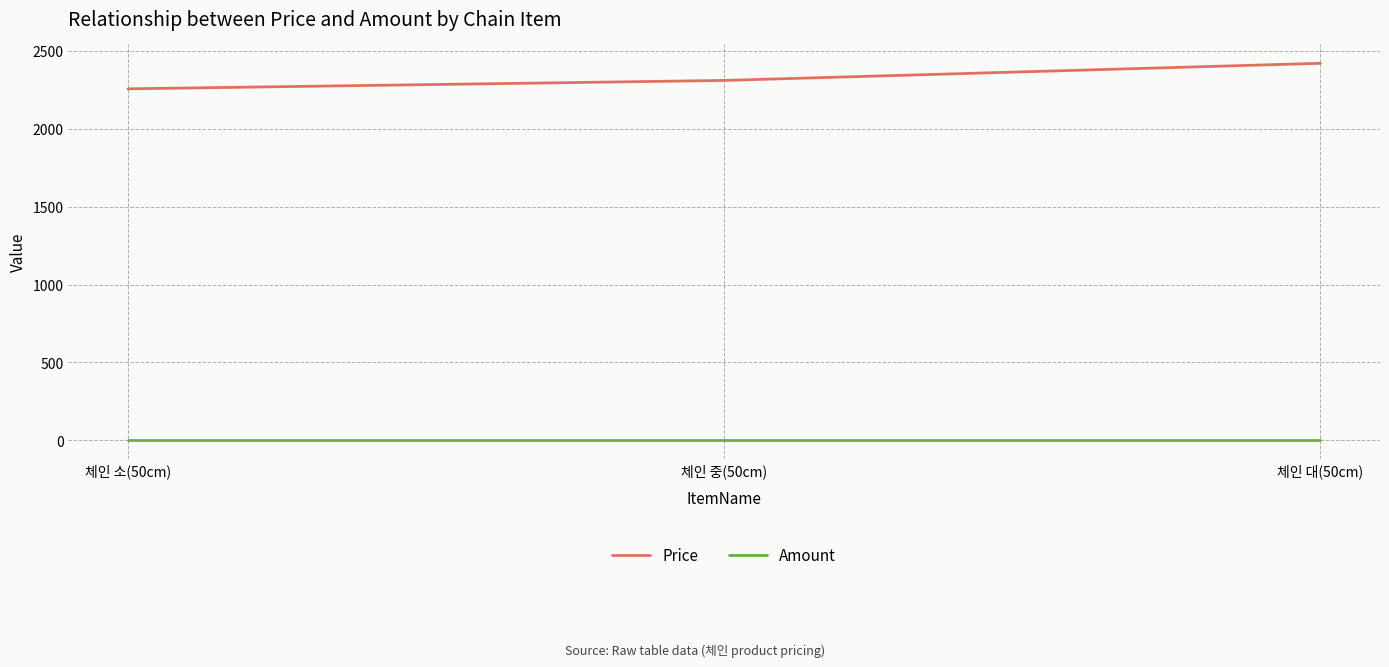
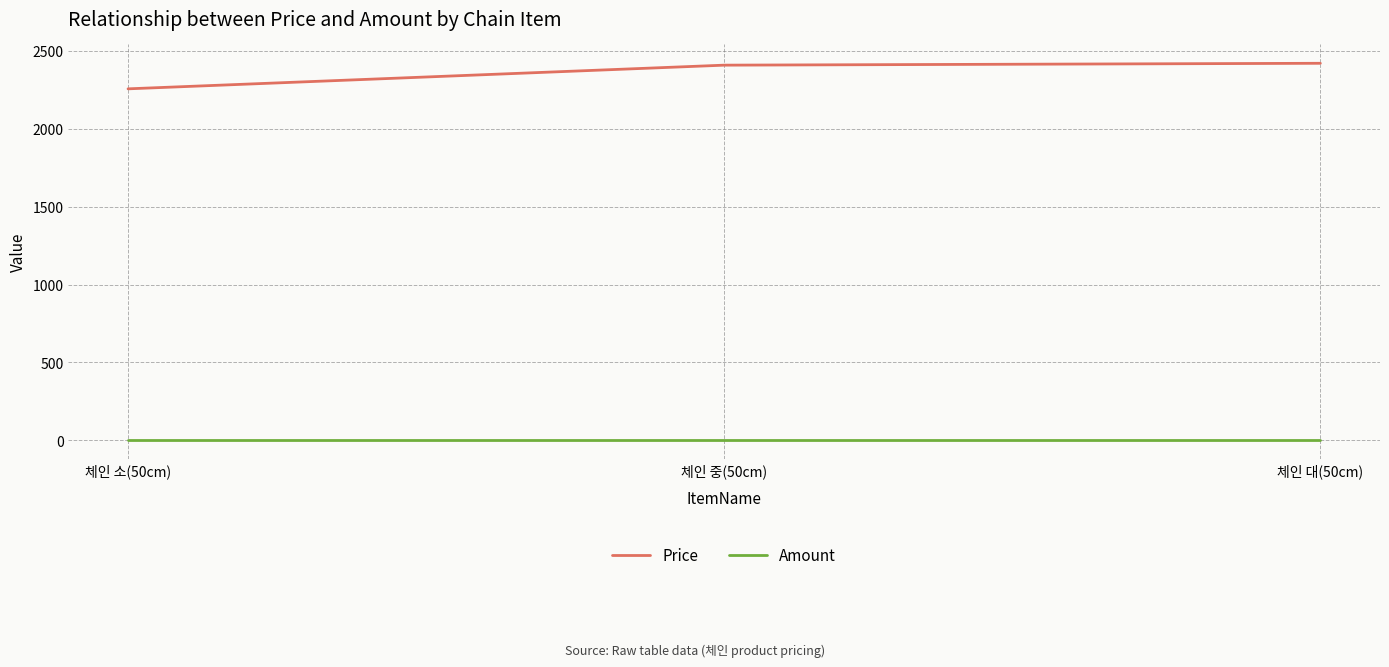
  {
    "Price": {
      "체인 소(50cm)": 2260,
-     "체인 중(50cm)": 2310,
+     "체인 중(50cm)": 2410,
      "체인 대(50cm)": 2420
    },
    "Amount": {
      "체인 소(50cm)": 0,
      "체인 중(50cm)": 0,
      "체인 대(50cm)": 0
    }
  }
